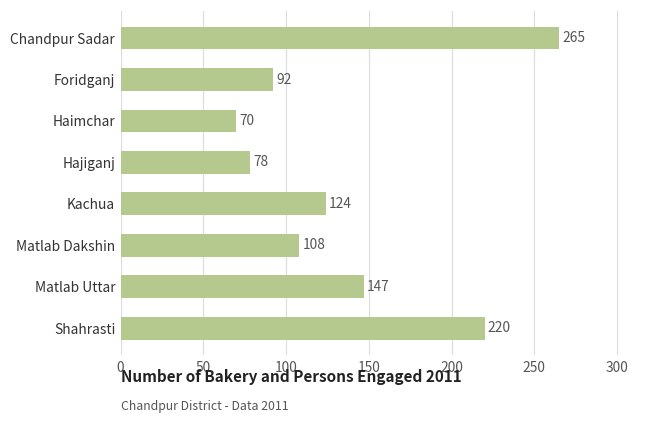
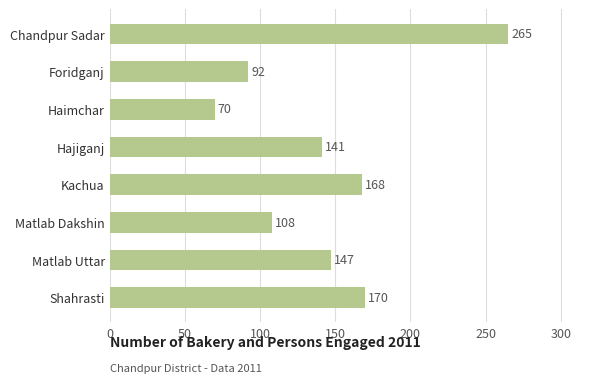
  {
    "Chandpur Sadar": 265,
    "Foridganj": 92,
    "Haimchar": 70,
-   "Hajiganj": 78,
-   "Kachua": 124,
+   "Hajiganj": 141,
+   "Kachua": 168,
    "Matlab Dakshin": 108,
    "Matlab Uttar": 147,
-   "Shahrasti": 220
+   "Shahrasti": 170
  }
